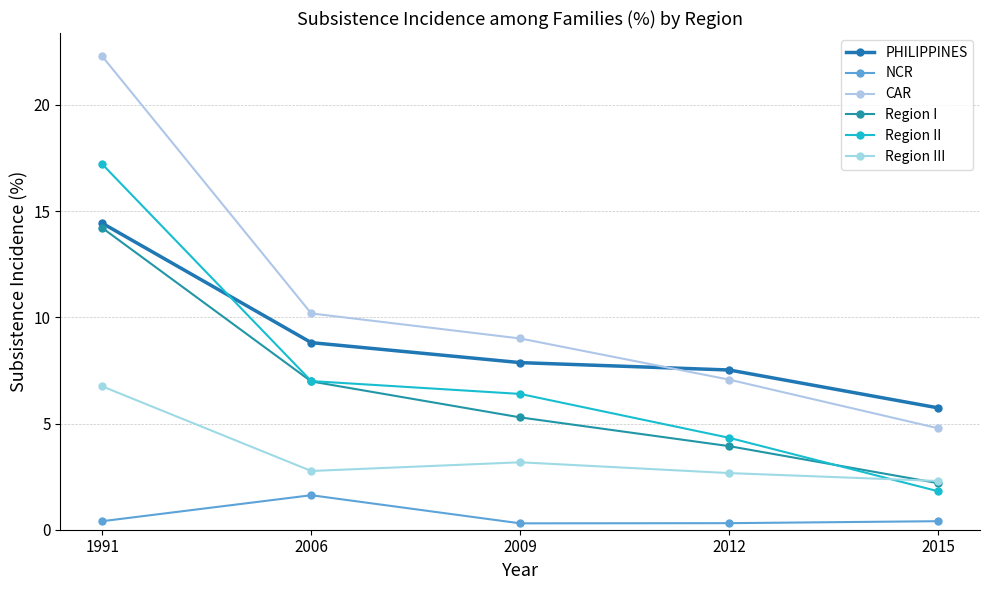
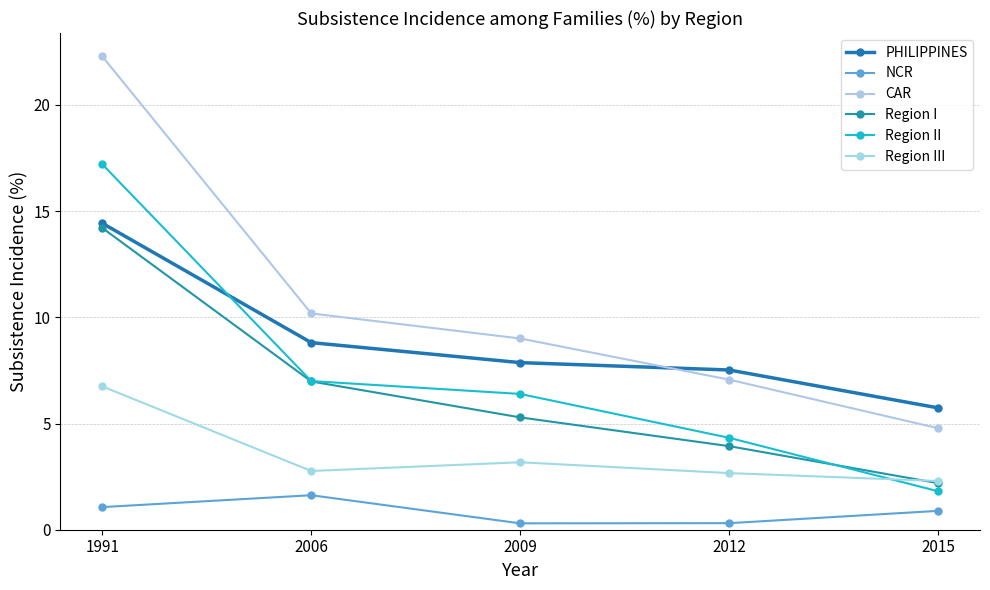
  {
    "NCR": {
-     "1991": 0.4,
+     "1991": 1.1,
      "2006": 1.6,
      "2009": 0.3,
      "2012": 0.3,
-     "2015": 0.4
+     "2015": 0.9
    }
  }
